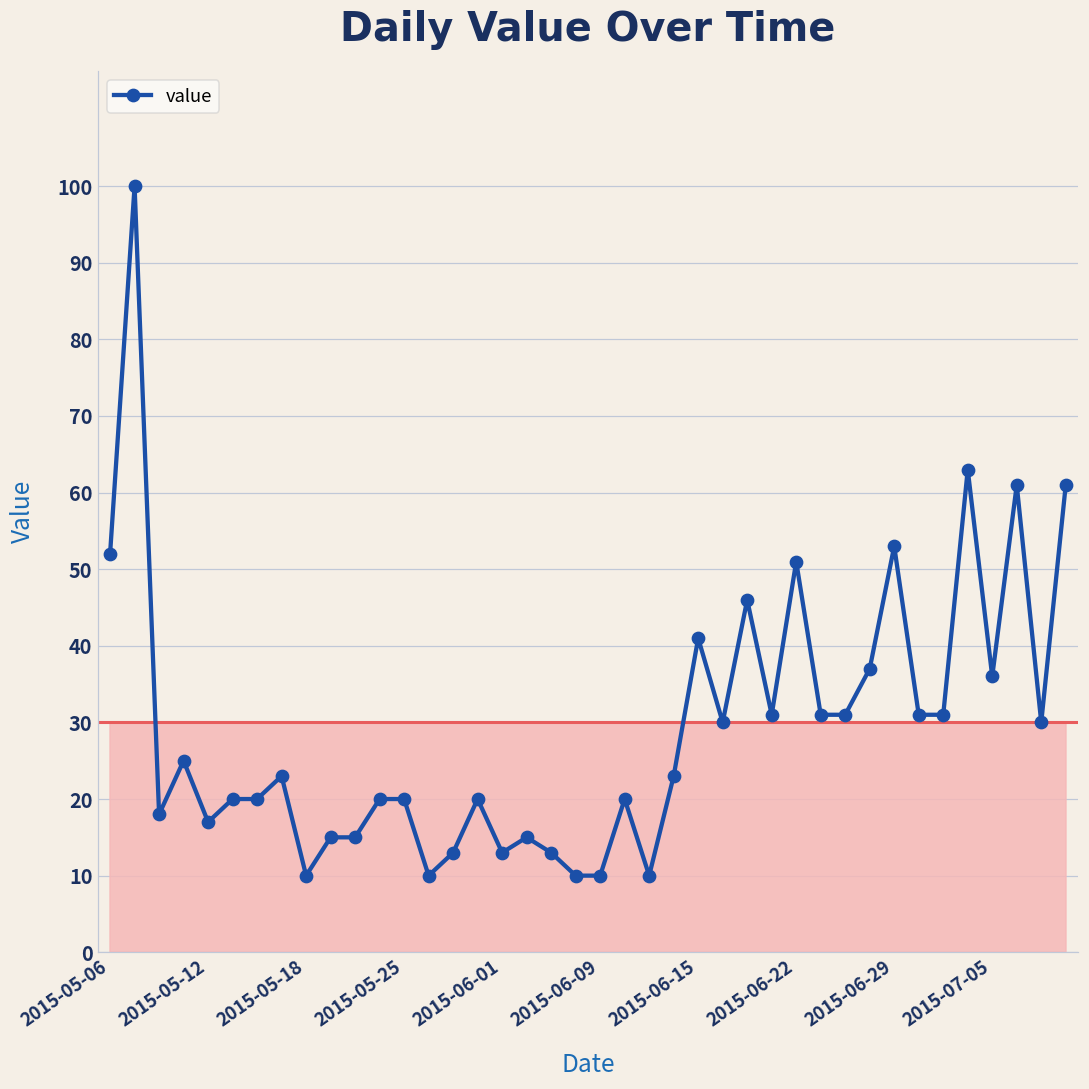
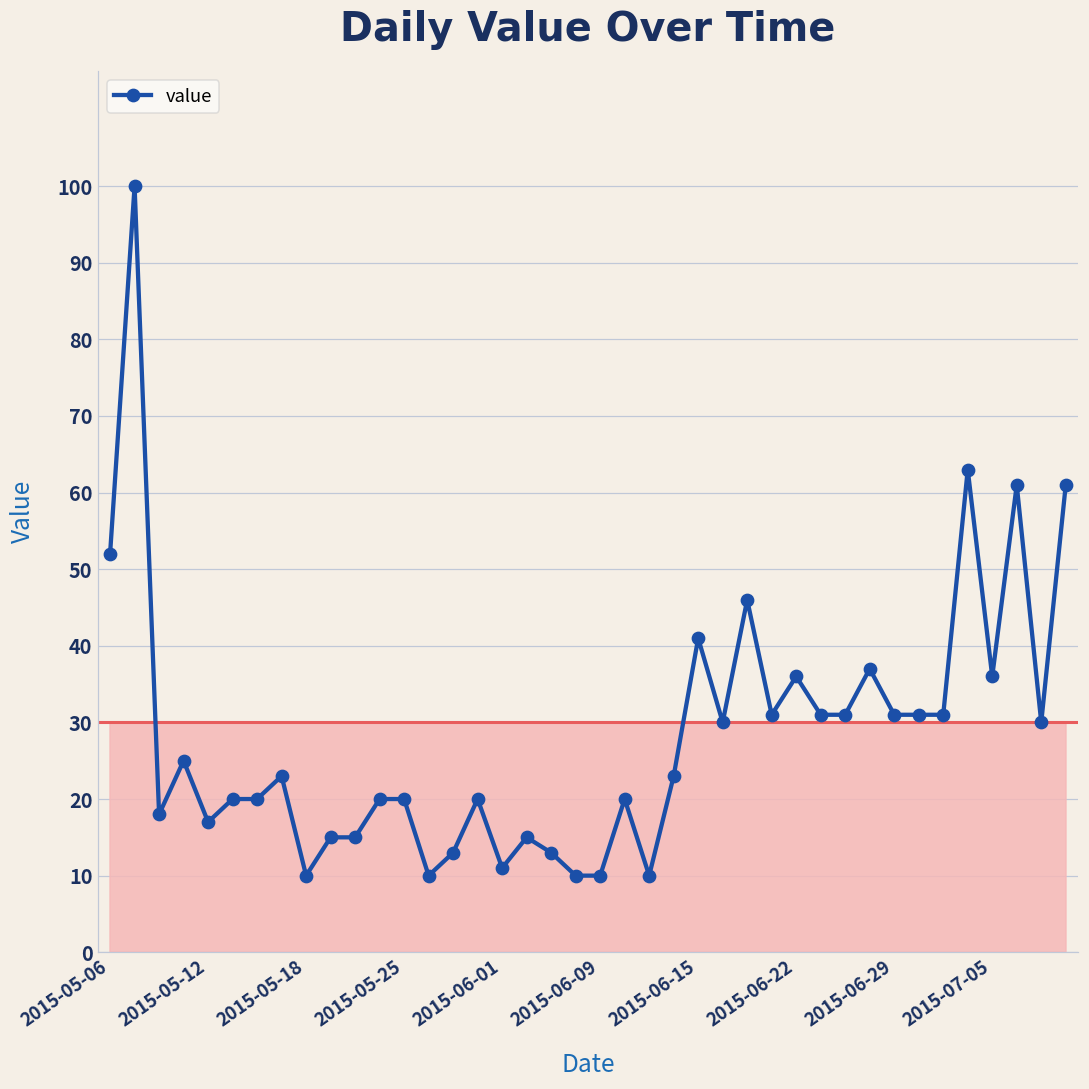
  {
    "value": {
      "2015-05-06": 52,
      "2015-05-12": 17,
      "2015-05-18": 10,
      "2015-05-25": 20,
-     "2015-06-01": 13,
+     "2015-06-01": 11,
      "2015-06-09": 10,
      "2015-06-15": 41,
-     "2015-06-22": 51,
-     "2015-06-29": 53,
+     "2015-06-22": 36,
+     "2015-06-29": 31,
      "2015-07-05": 36
    }
  }
